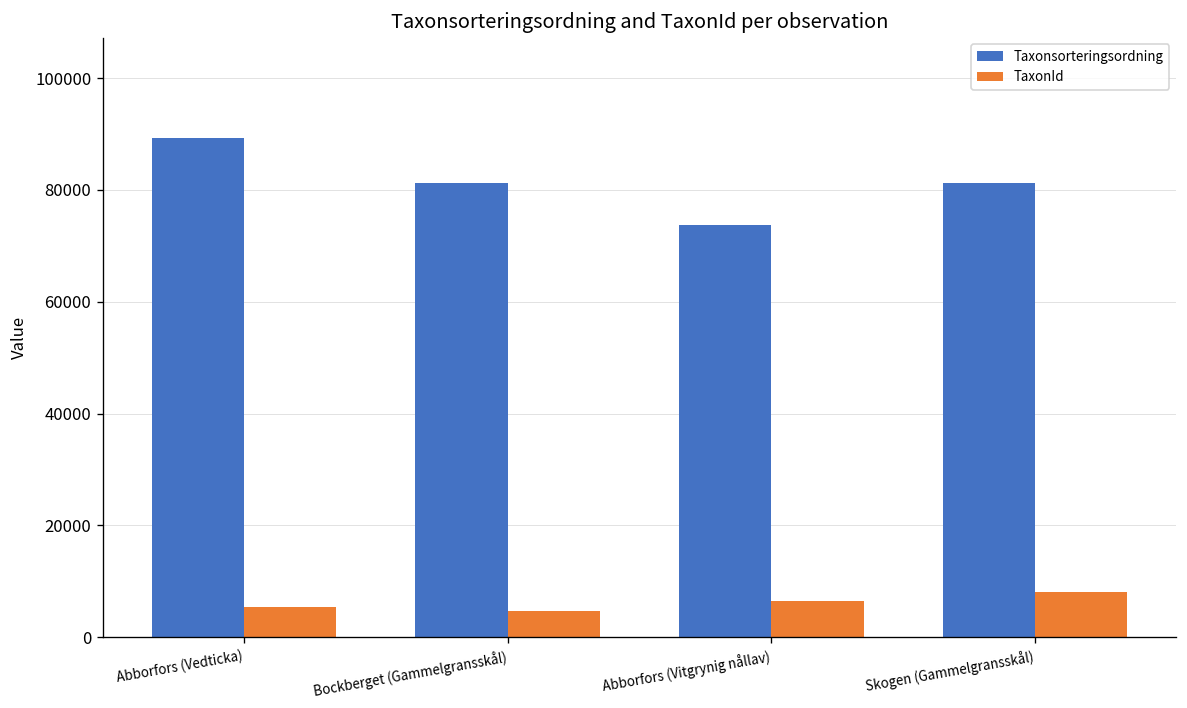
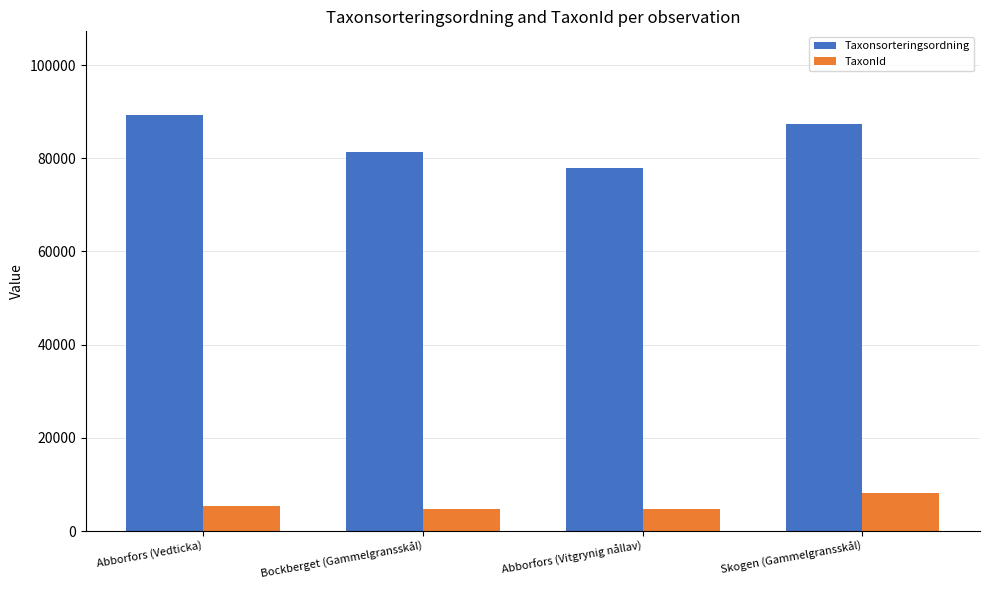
  {
    "Taxonsorteringsordning": {
      "Abborfors (Vedticka)": 89000,
      "Bockberget (Gammelgransskål)": 81000,
-     "Abborfors (Vitgrynig nållav)": 74000,
-     "Skogen (Gammelgransskål)": 81000
+     "Abborfors (Vitgrynig nållav)": 78000,
+     "Skogen (Gammelgransskål)": 87000
    },
    "TaxonId": {
      "Abborfors (Vedticka)": 5000,
      "Bockberget (Gammelgransskål)": 5000,
-     "Abborfors (Vitgrynig nållav)": 6000,
+     "Abborfors (Vitgrynig nållav)": 5000,
      "Skogen (Gammelgransskål)": 8000
    }
  }
